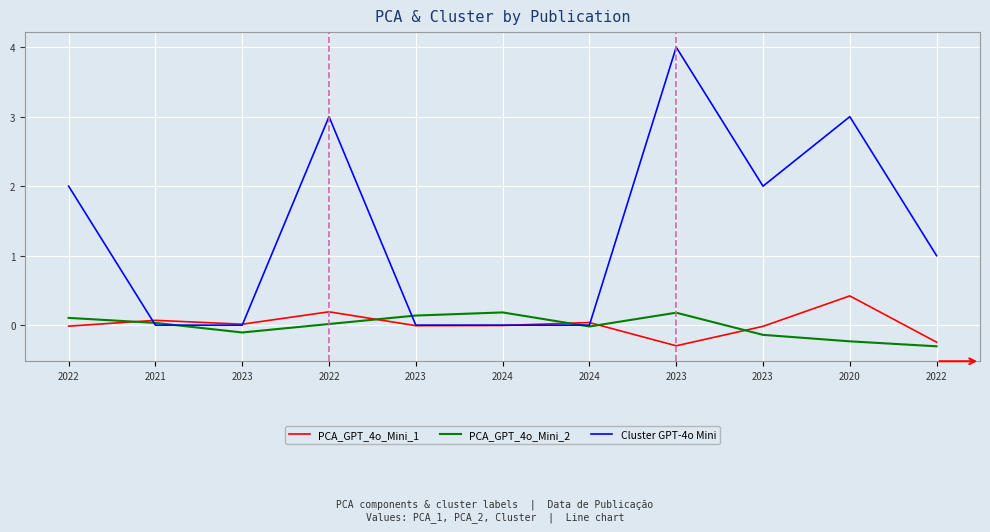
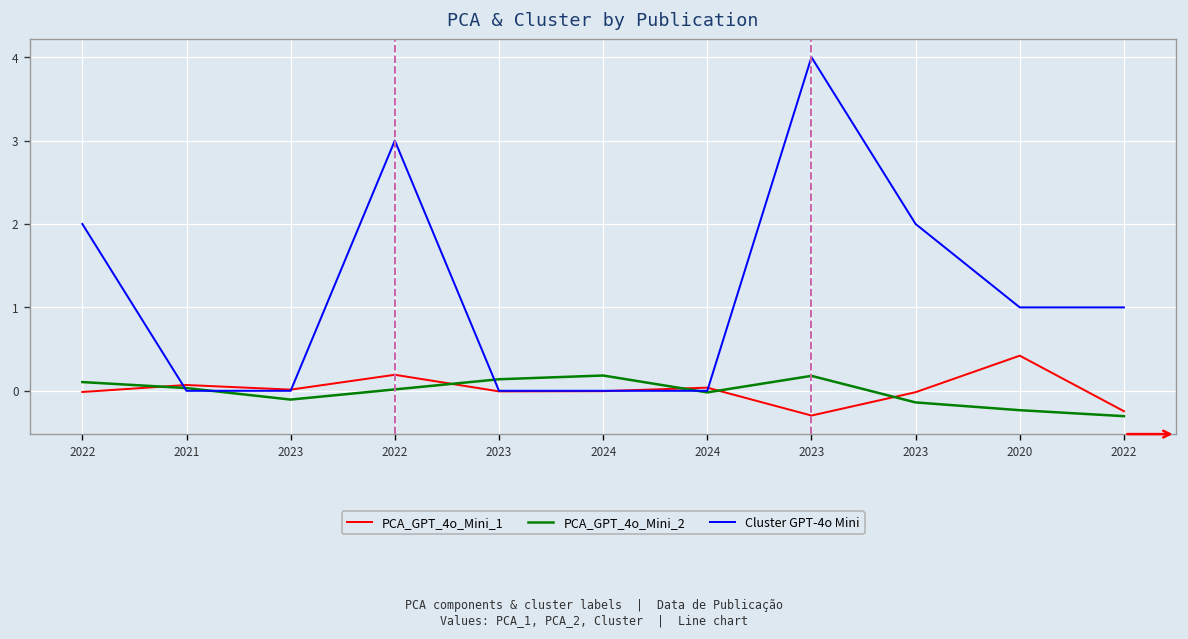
  {
    "PCA_GPT_4o_Mini_1": {
      "2021": 0.1,
      "2020": 0.4
    },
    "PCA_GPT_4o_Mini_2": {
      "2020": -0.2
    },
    "Cluster GPT-4o Mini": {
-     "2020": 3
+     "2020": 1
    }
  }
